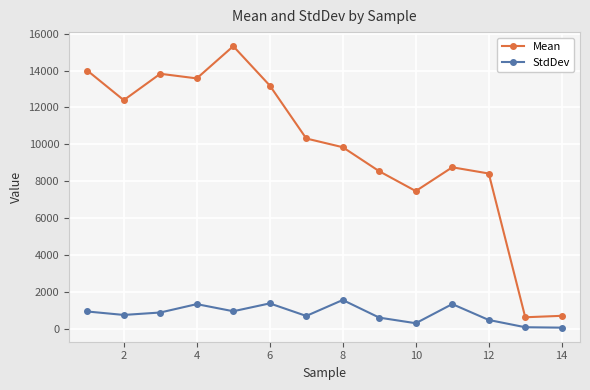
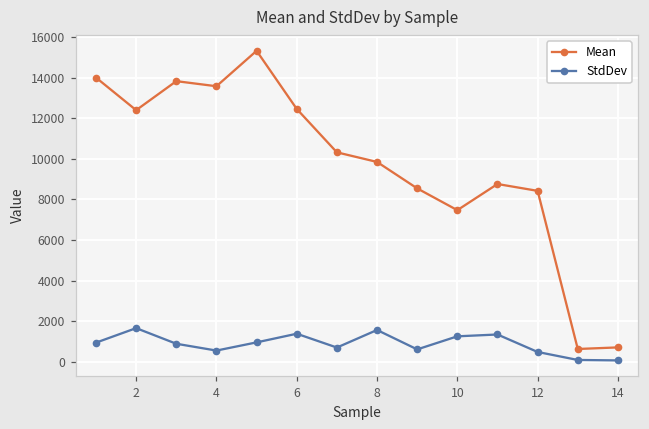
  {
    "Mean": {
      "2": 12400,
      "4": 13600,
-     "6": 13200,
+     "6": 12500,
      "8": 9800,
      "10": 7500,
      "12": 8400,
      "14": 700
    },
    "StdDev": {
-     "2": 800,
-     "4": 1300,
+     "2": 1700,
+     "4": 600,
      "6": 1400,
      "8": 1600,
-     "10": 300,
+     "10": 1300,
      "12": 500,
      "14": 100
    }
  }
